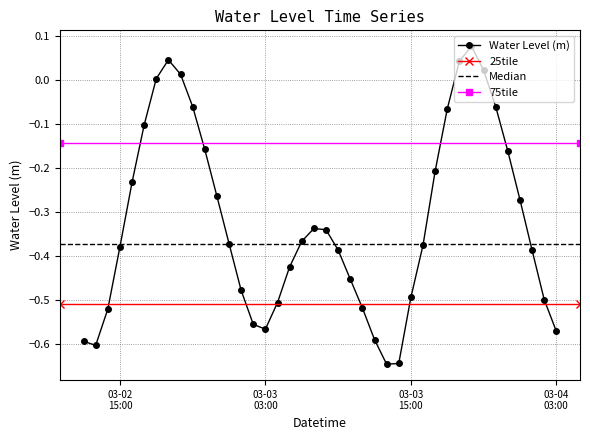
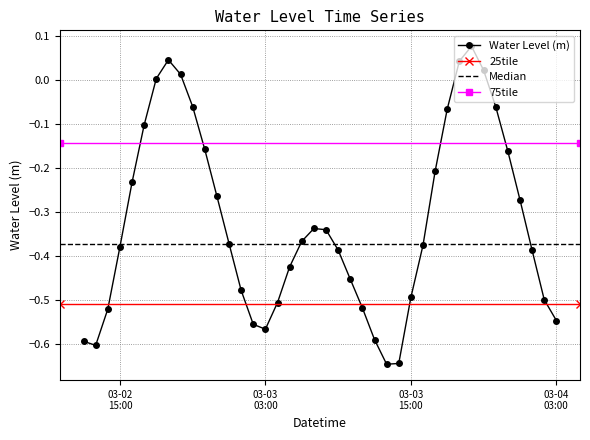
  {
    "03-02 15:00": -0.38,
    "03-03 03:00": -0.57,
    "03-03 15:00": -0.49,
-   "03-04 03:00": -0.57
+   "03-04 03:00": -0.55
  }
